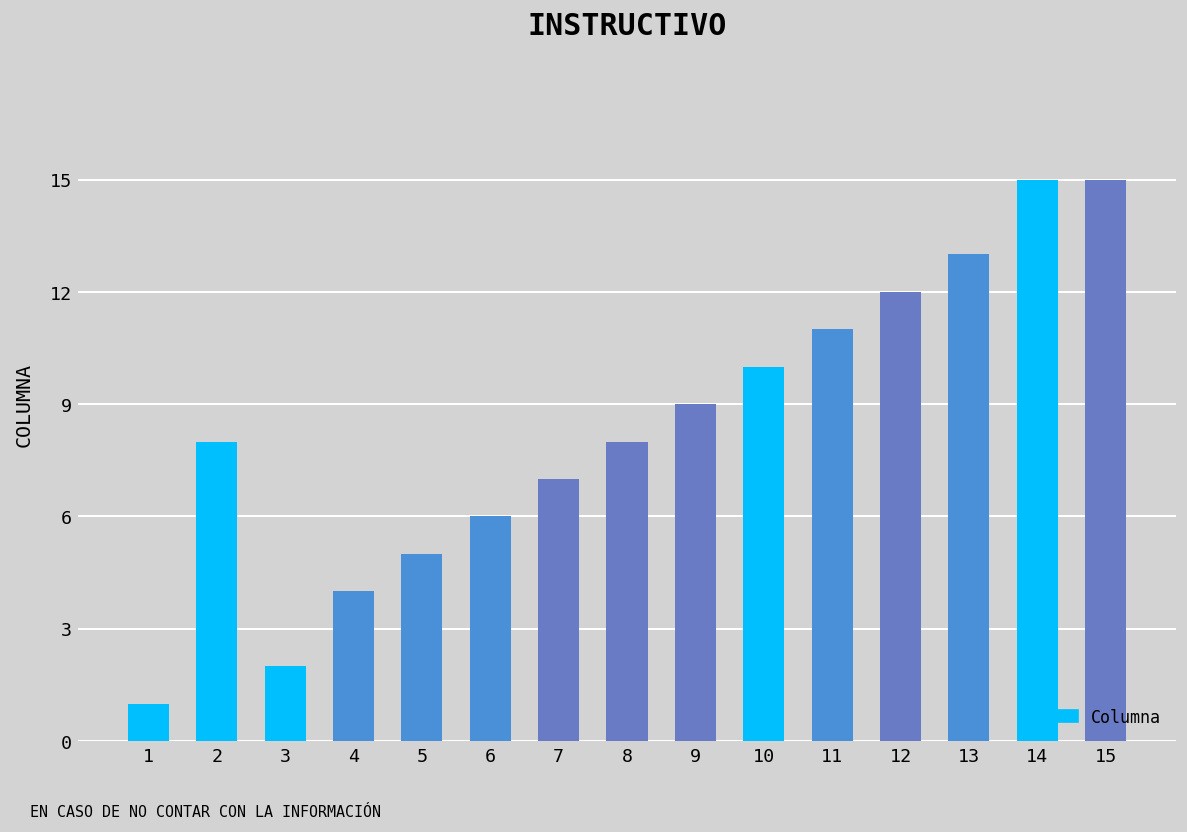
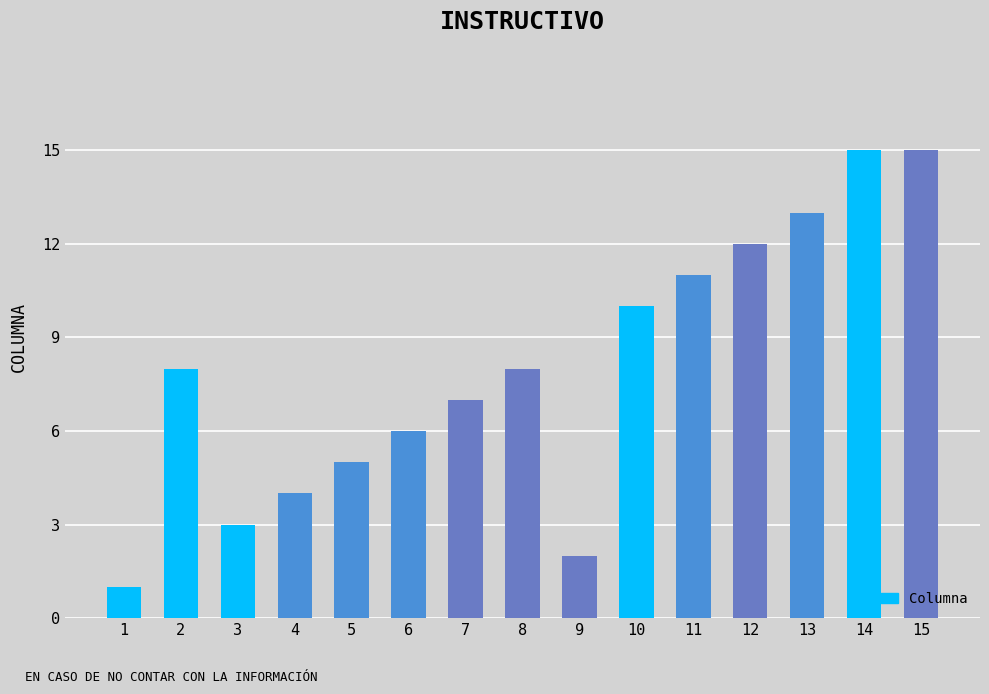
  {
    "1": 1,
    "2": 8,
-   "3": 2,
+   "3": 3,
    "4": 4,
    "5": 5,
    "6": 6,
    "7": 7,
    "8": 8,
-   "9": 9,
+   "9": 2,
    "10": 10,
    "11": 11,
    "12": 12,
    "13": 13,
    "14": 15,
    "15": 15
  }
